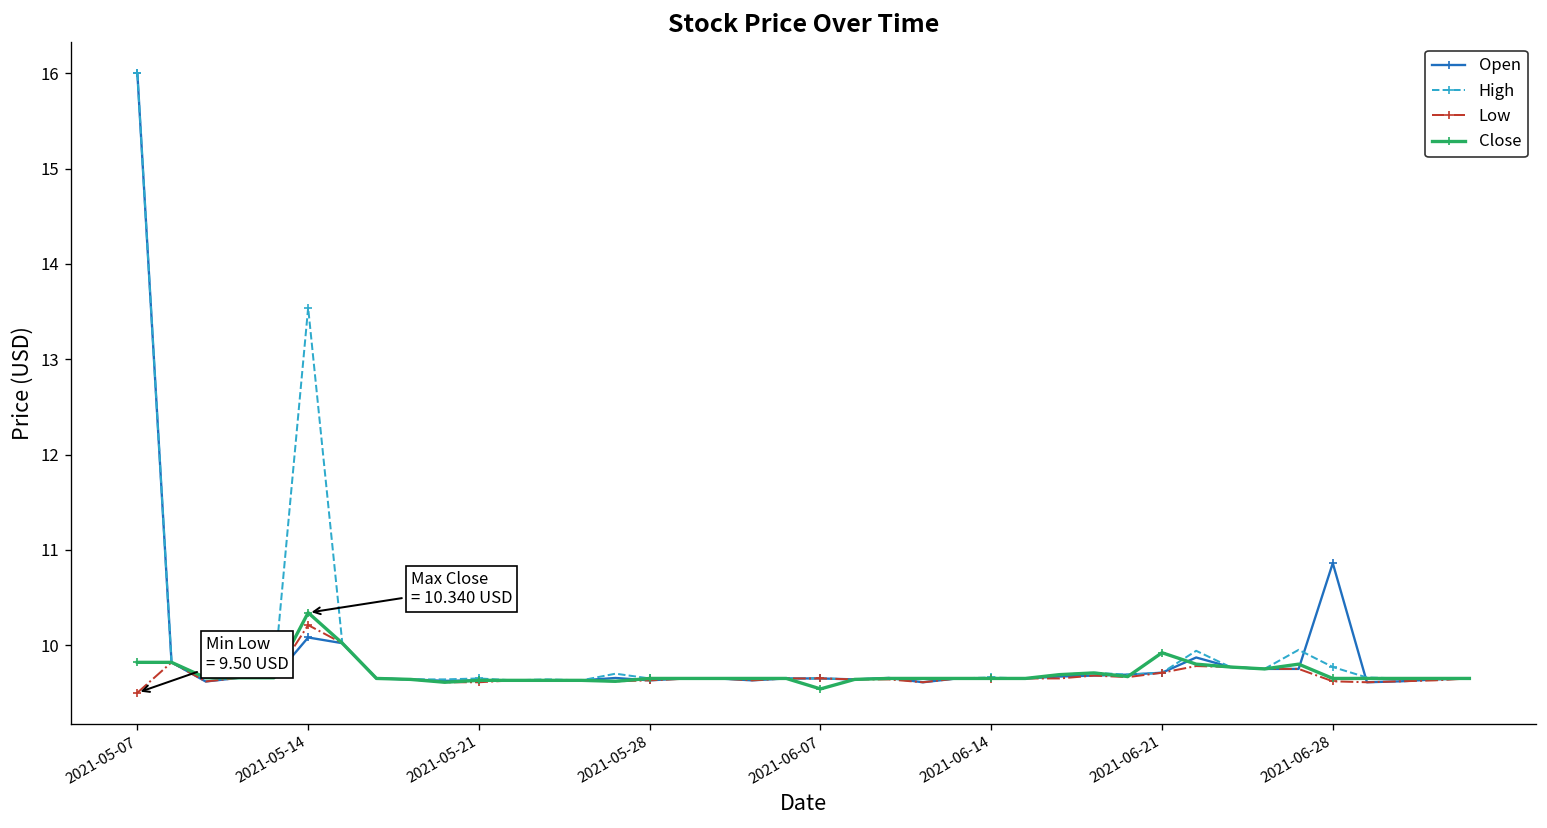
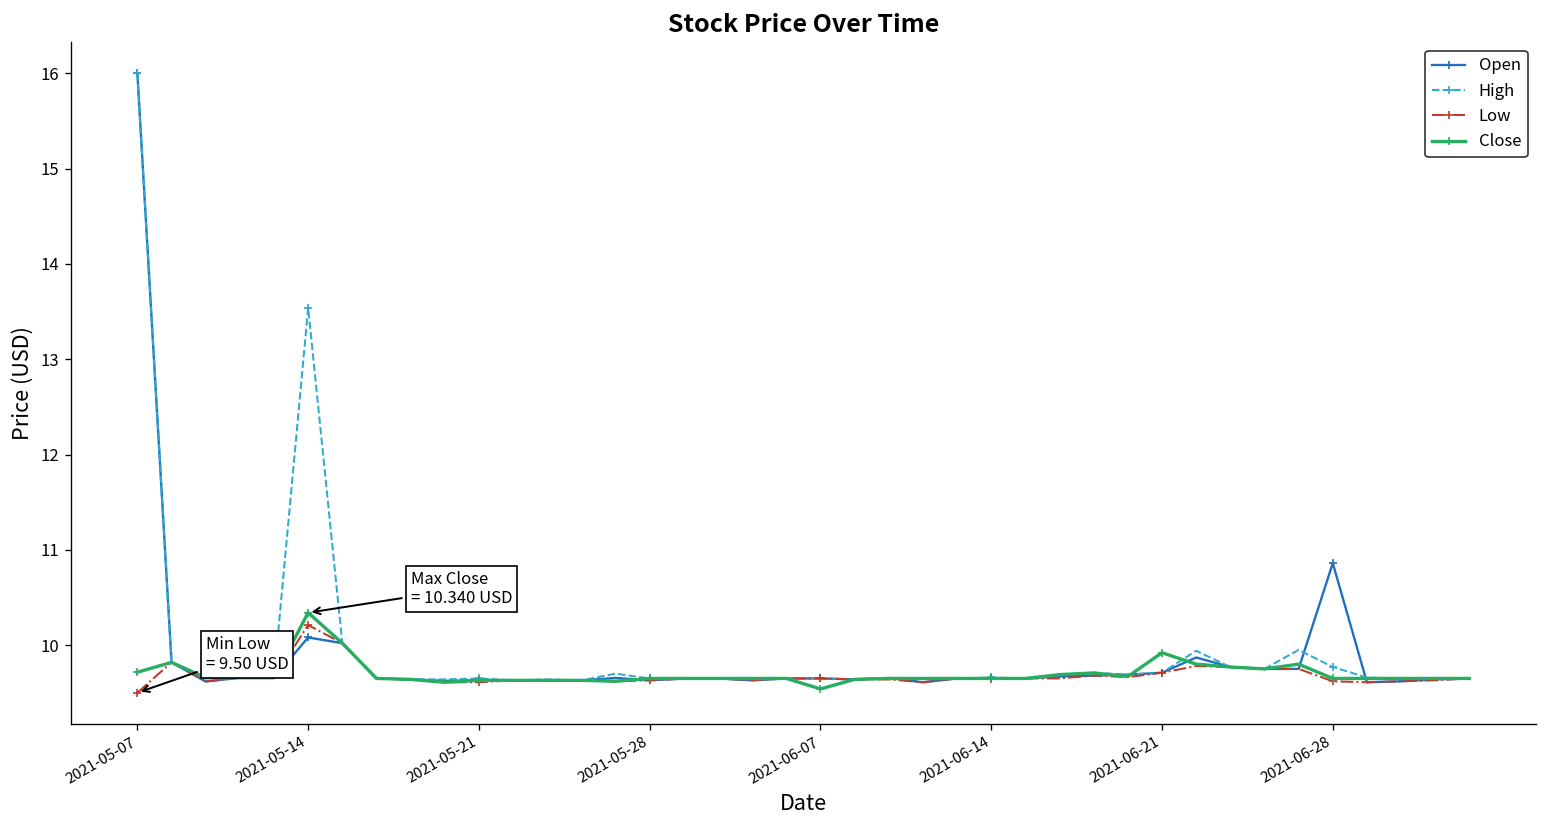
  {
    "Open": {
      "2021-05-14": 10.1,
      "2021-06-28": 10.9
    },
    "High": {
      "2021-05-14": 13.5,
      "2021-06-28": 9.8
    },
    "Low": {
      "2021-05-07": 9.5,
      "2021-05-14": 10.2
    },
    "Close": {
-     "2021-05-07": 9.8,
+     "2021-05-07": 9.7,
      "2021-06-07": 9.5,
      "2021-06-21": 9.9
    }
  }
